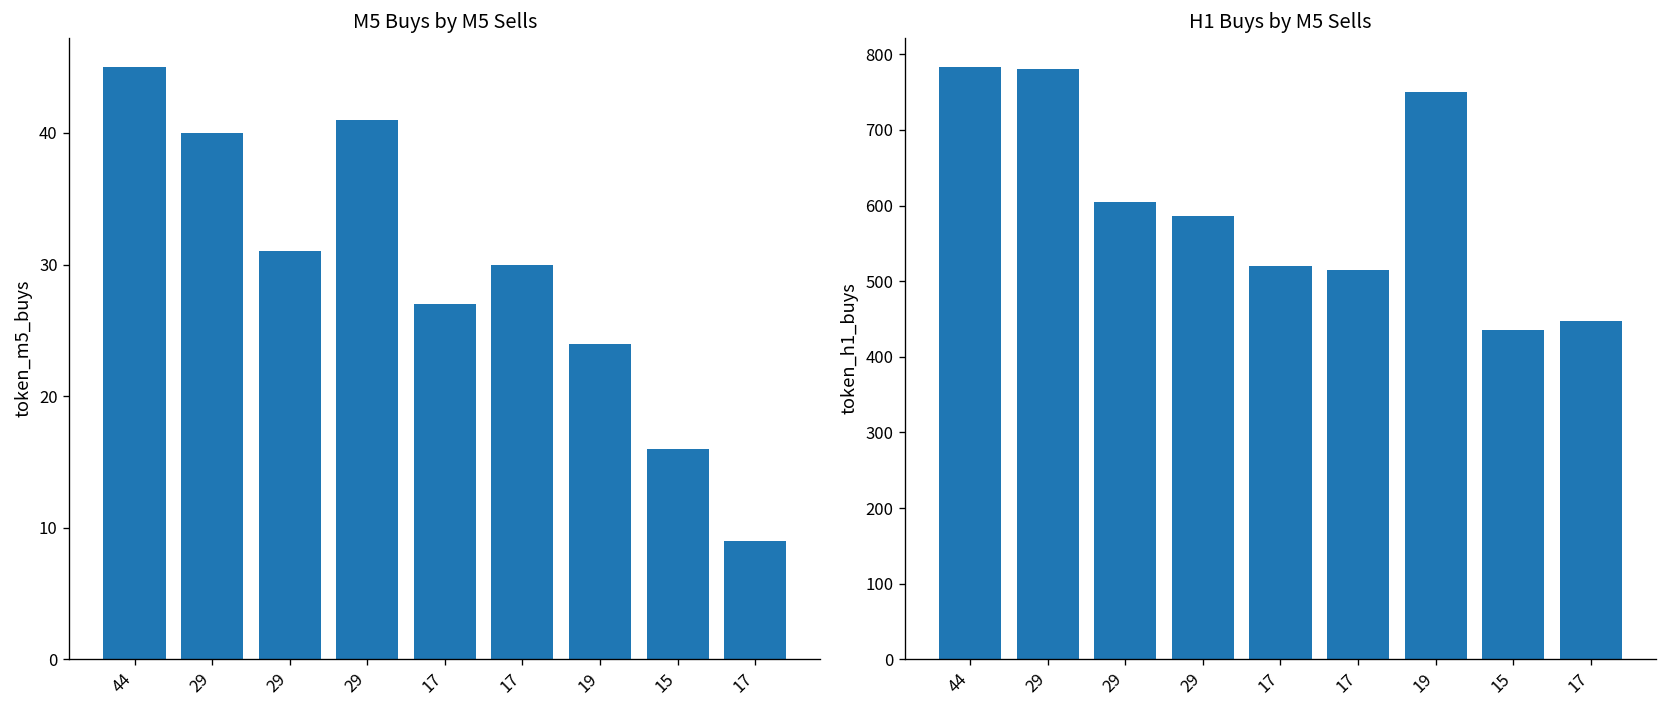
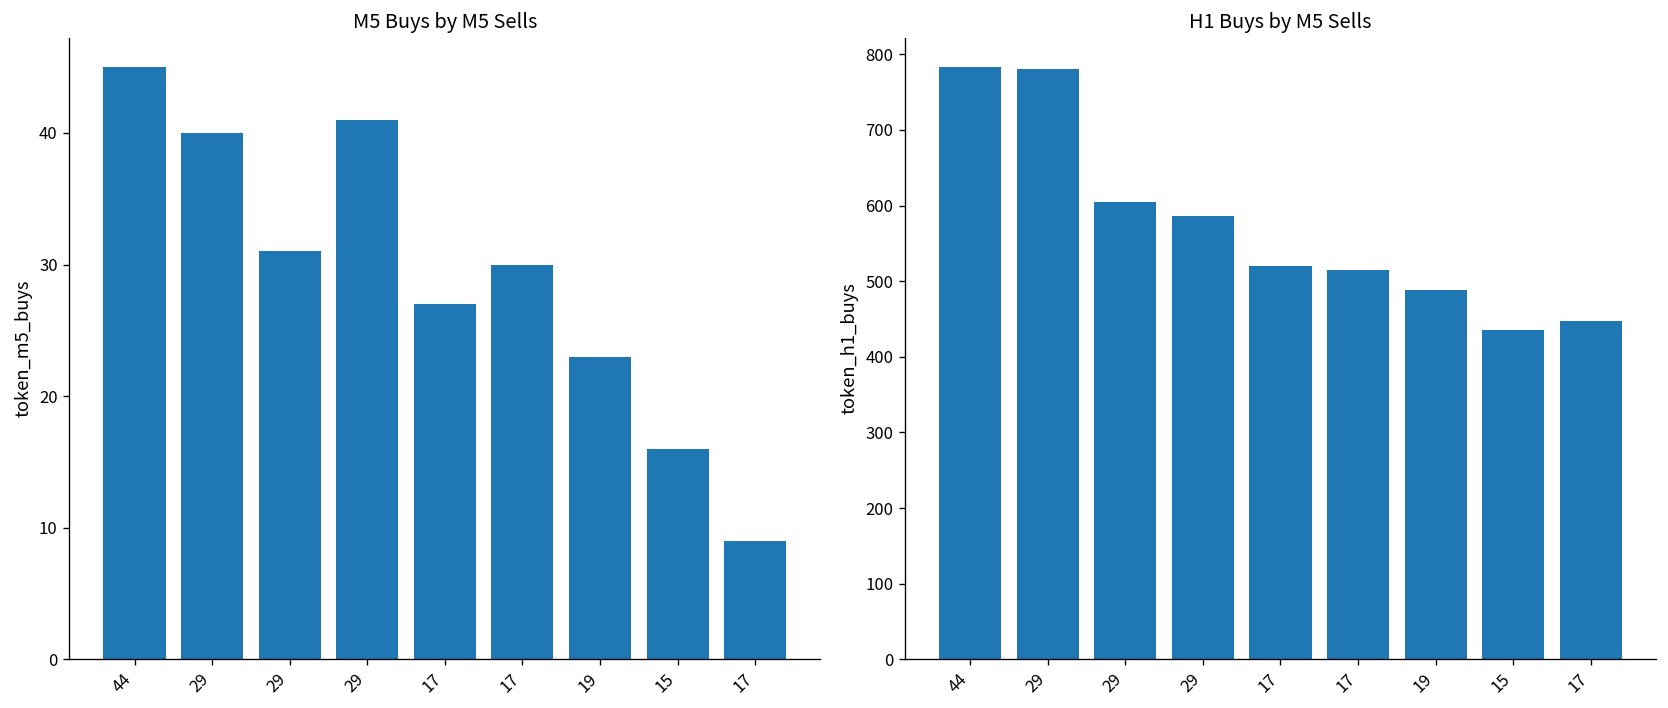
  {
    "M5 Buys by M5 Sells": {
      "44": 45,
-     "19": 24,
+     "19": 23,
      "15": 16
    },
    "H1 Buys by M5 Sells": {
      "44": 780,
-     "19": 750,
+     "19": 490,
      "15": 440
    }
  }
